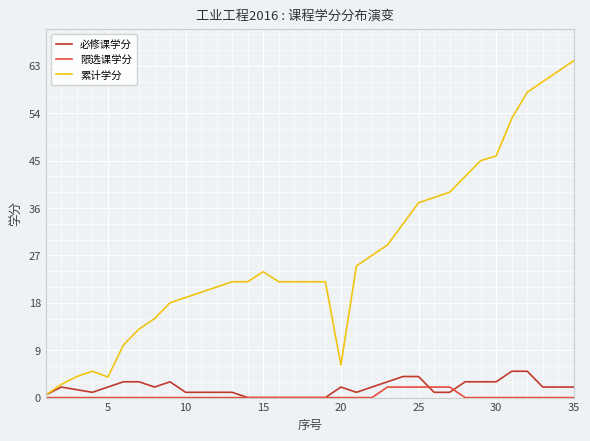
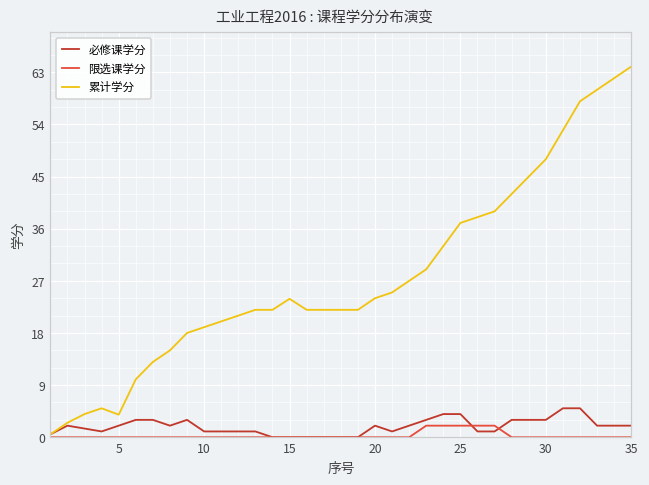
  {
    "累计学分": {
      "5": 4,
      "10": 19,
      "15": 24,
-     "20": 6,
+     "20": 24,
      "25": 37,
-     "30": 46,
+     "30": 48,
      "35": 64
    }
  }
